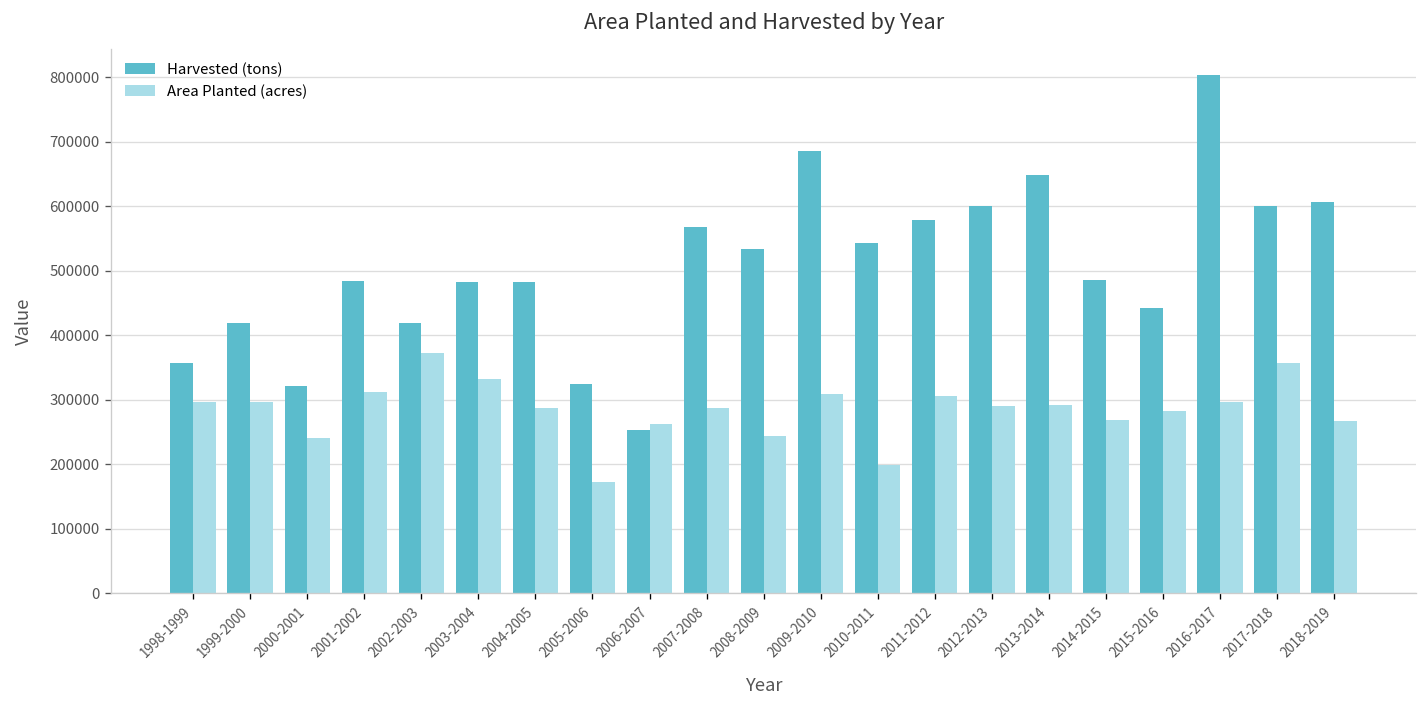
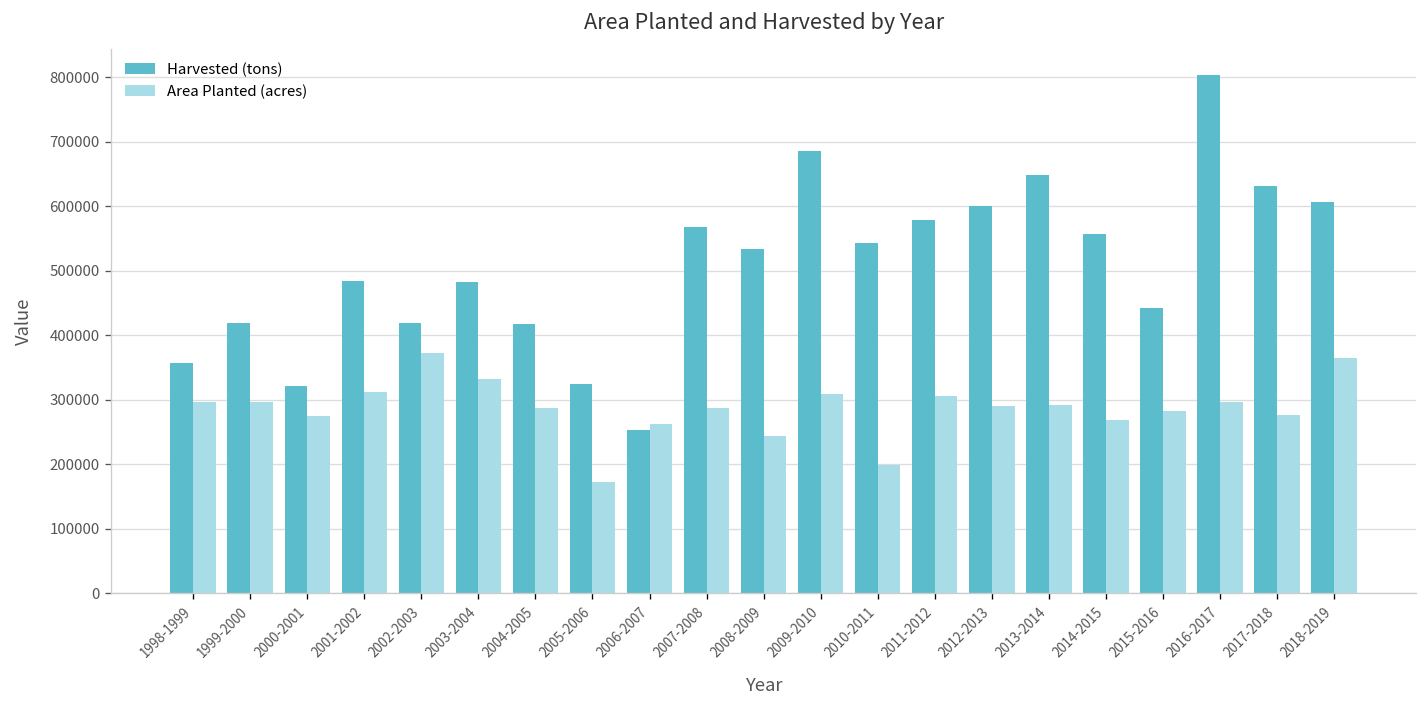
  {
    "Harvested (tons)": {
      "1998-1999": 360000,
      "1999-2000": 420000,
      "2000-2001": 320000,
      "2001-2002": 480000,
      "2002-2003": 420000,
      "2003-2004": 480000,
-     "2004-2005": 480000,
+     "2004-2005": 420000,
      "2005-2006": 330000,
      "2006-2007": 250000,
      "2007-2008": 570000,
      "2008-2009": 530000,
      "2009-2010": 690000,
      "2010-2011": 540000,
      "2011-2012": 580000,
      "2012-2013": 600000,
      "2013-2014": 650000,
-     "2014-2015": 490000,
+     "2014-2015": 560000,
      "2015-2016": 440000,
      "2016-2017": 800000,
-     "2017-2018": 600000,
+     "2017-2018": 630000,
      "2018-2019": 610000
    },
    "Area Planted (acres)": {
      "1998-1999": 300000,
      "1999-2000": 300000,
-     "2000-2001": 240000,
+     "2000-2001": 270000,
      "2001-2002": 310000,
      "2002-2003": 370000,
      "2003-2004": 330000,
      "2004-2005": 290000,
      "2005-2006": 170000,
      "2006-2007": 260000,
      "2007-2008": 290000,
      "2008-2009": 240000,
      "2009-2010": 310000,
      "2010-2011": 200000,
      "2011-2012": 310000,
      "2012-2013": 290000,
      "2013-2014": 290000,
      "2014-2015": 270000,
      "2015-2016": 280000,
      "2016-2017": 300000,
-     "2017-2018": 360000,
-     "2018-2019": 270000
+     "2017-2018": 280000,
+     "2018-2019": 370000
    }
  }
